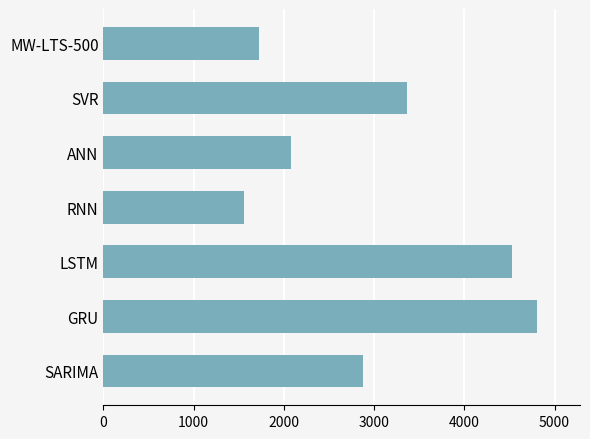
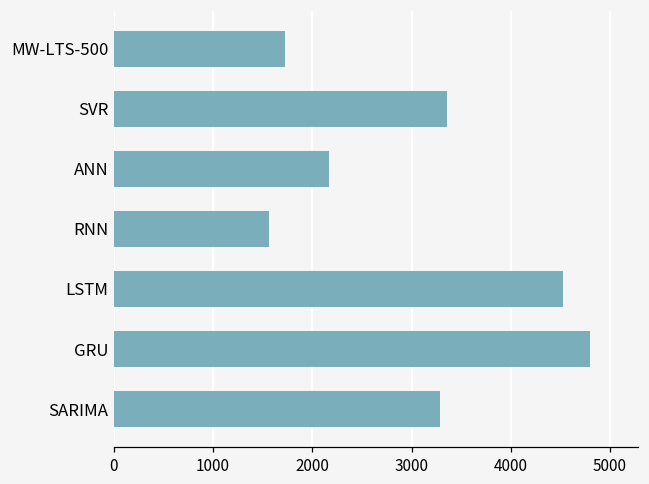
  {
    "MW-LTS-500": 1700,
    "SVR": 3400,
-   "ANN": 2100,
+   "ANN": 2200,
    "RNN": 1600,
    "LSTM": 4500,
    "GRU": 4800,
-   "SARIMA": 2900
+   "SARIMA": 3300
  }
